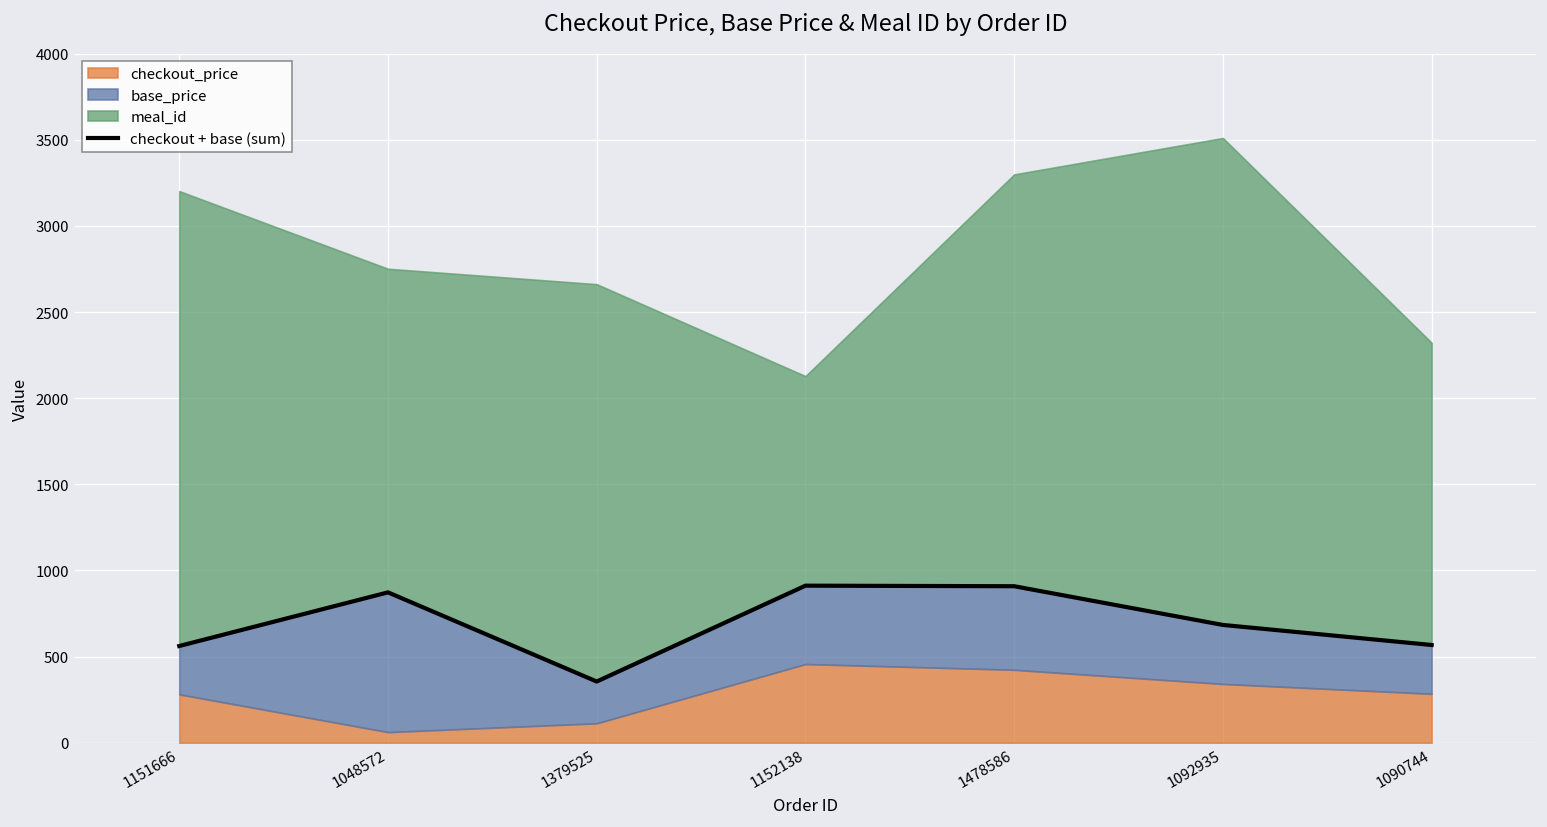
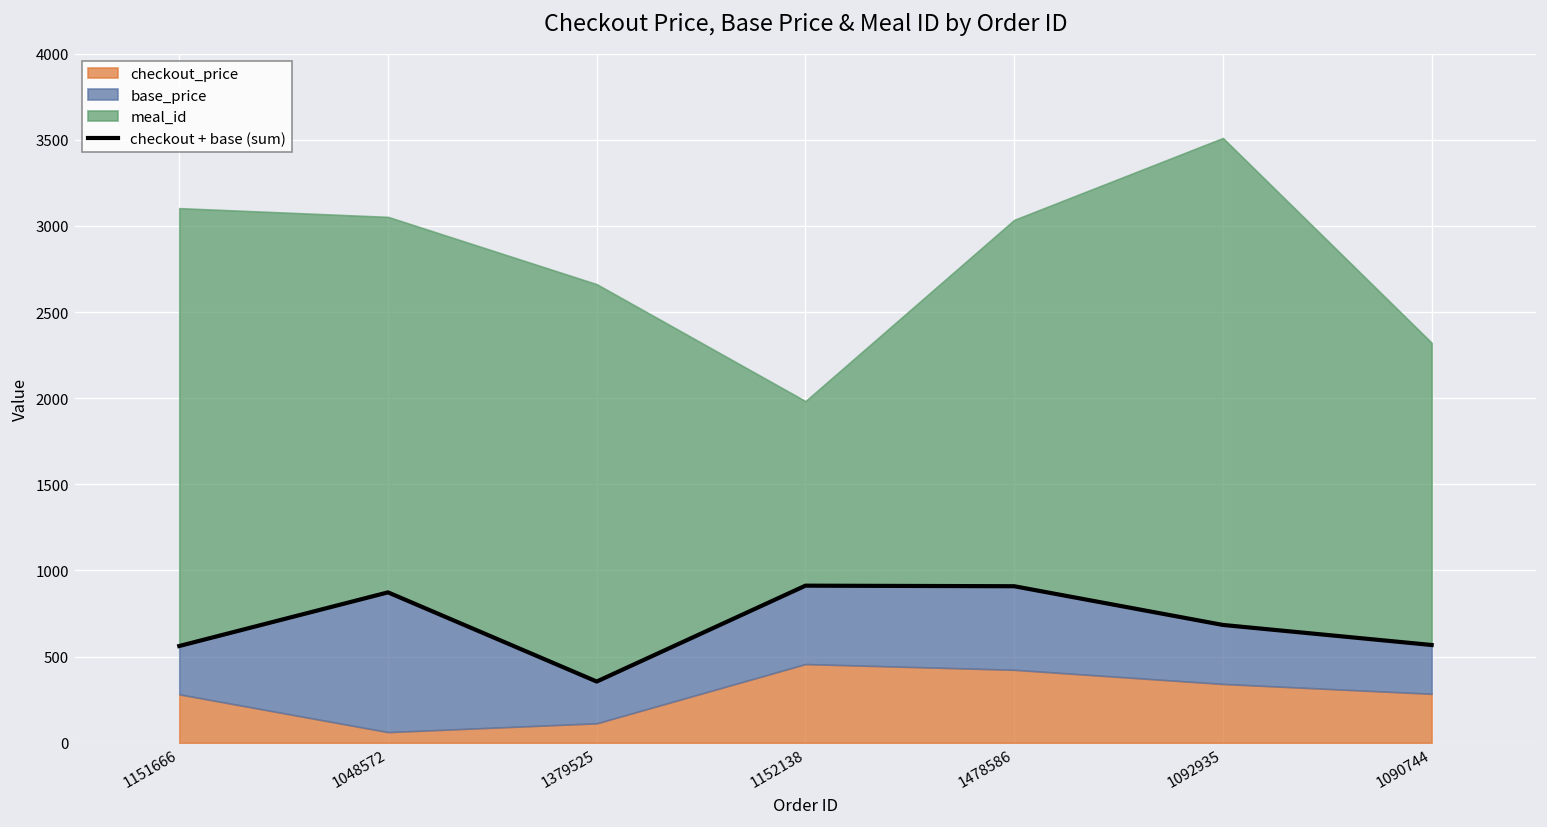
  {
    "checkout_price": {
      "1151666": 280,
      "1048572": 60,
      "1379525": 110,
      "1152138": 460,
      "1478586": 420,
      "1092935": 340,
      "1090744": 280
    },
    "base_price": {
      "1151666": 280,
      "1048572": 810,
      "1379525": 240,
      "1152138": 450,
      "1478586": 490,
      "1092935": 340,
      "1090744": 280
    },
    "meal_id": {
-     "1151666": 2640,
-     "1048572": 1880,
+     "1151666": 2540,
+     "1048572": 2180,
      "1379525": 2310,
-     "1152138": 1220,
-     "1478586": 2390,
+     "1152138": 1070,
+     "1478586": 2130,
      "1092935": 2830,
      "1090744": 1750
    }
  }
